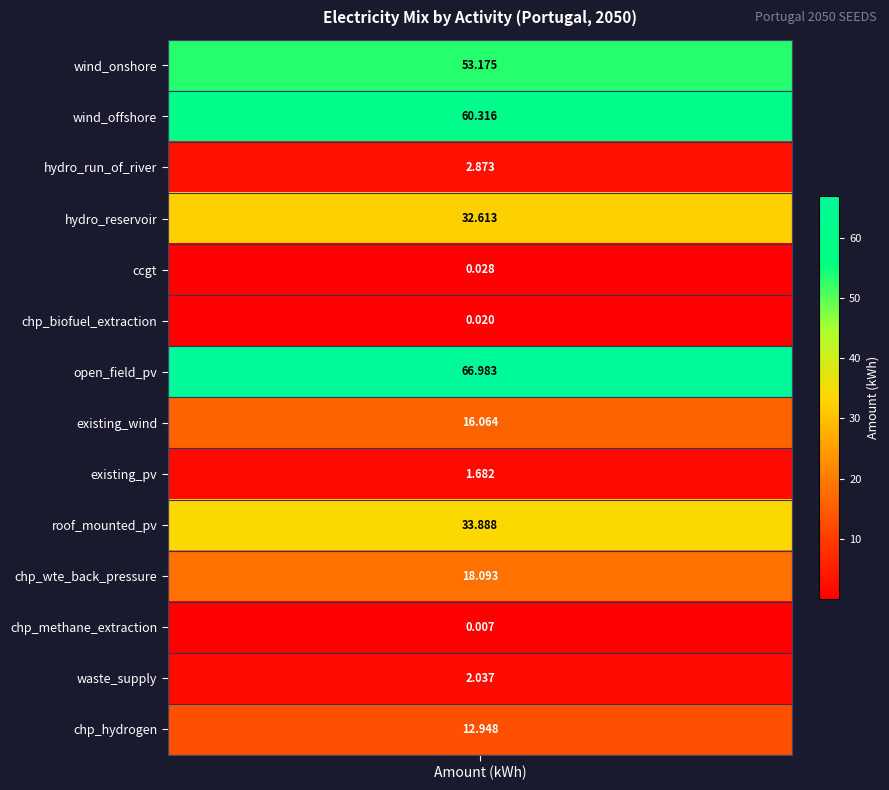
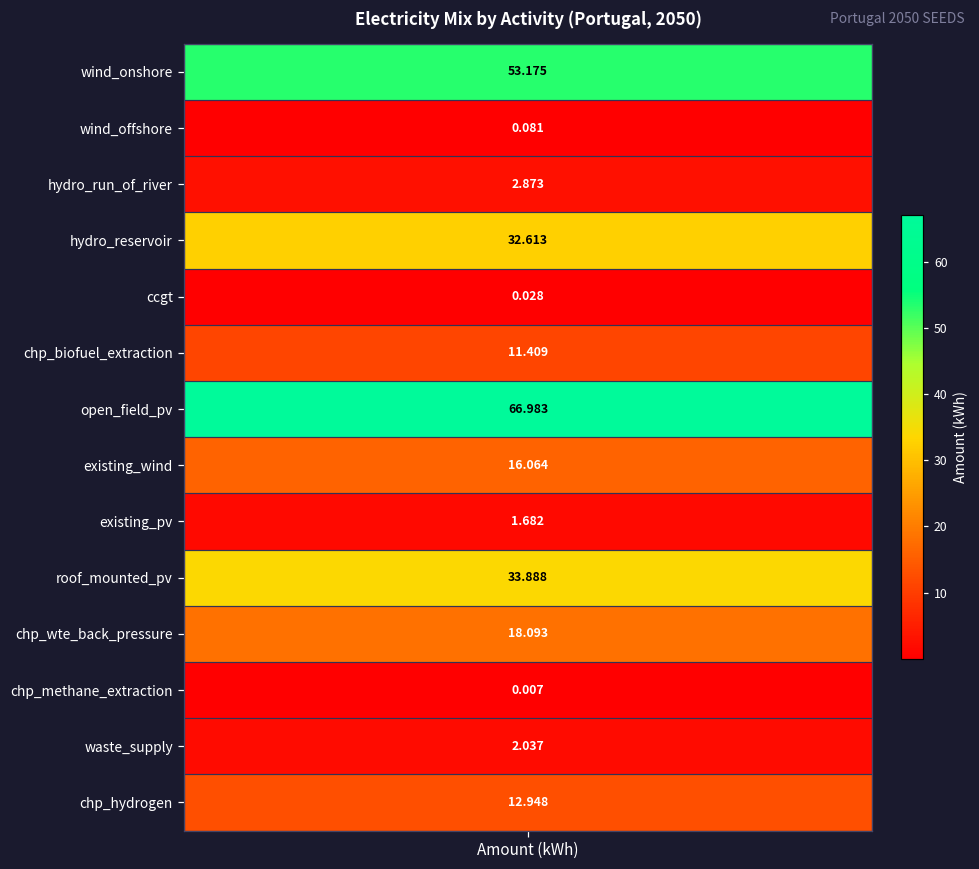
  {
    "wind_onshore": {
      "Amount (kWh)": 53.175
    },
    "wind_offshore": {
-     "Amount (kWh)": 60.316
+     "Amount (kWh)": 0.081
    },
    "hydro_run_of_river": {
      "Amount (kWh)": 2.873
    },
    "hydro_reservoir": {
      "Amount (kWh)": 32.613
    },
    "ccgt": {
      "Amount (kWh)": 0.028
    },
    "chp_biofuel_extraction": {
-     "Amount (kWh)": 0.020
+     "Amount (kWh)": 11.409
    },
    "open_field_pv": {
      "Amount (kWh)": 66.983
    },
    "existing_wind": {
      "Amount (kWh)": 16.064
    },
    "existing_pv": {
      "Amount (kWh)": 1.682
    },
    "roof_mounted_pv": {
      "Amount (kWh)": 33.888
    },
    "chp_wte_back_pressure": {
      "Amount (kWh)": 18.093
    },
    "chp_methane_extraction": {
      "Amount (kWh)": 0.007
    },
    "waste_supply": {
      "Amount (kWh)": 2.037
    },
    "chp_hydrogen": {
      "Amount (kWh)": 12.948
    }
  }
